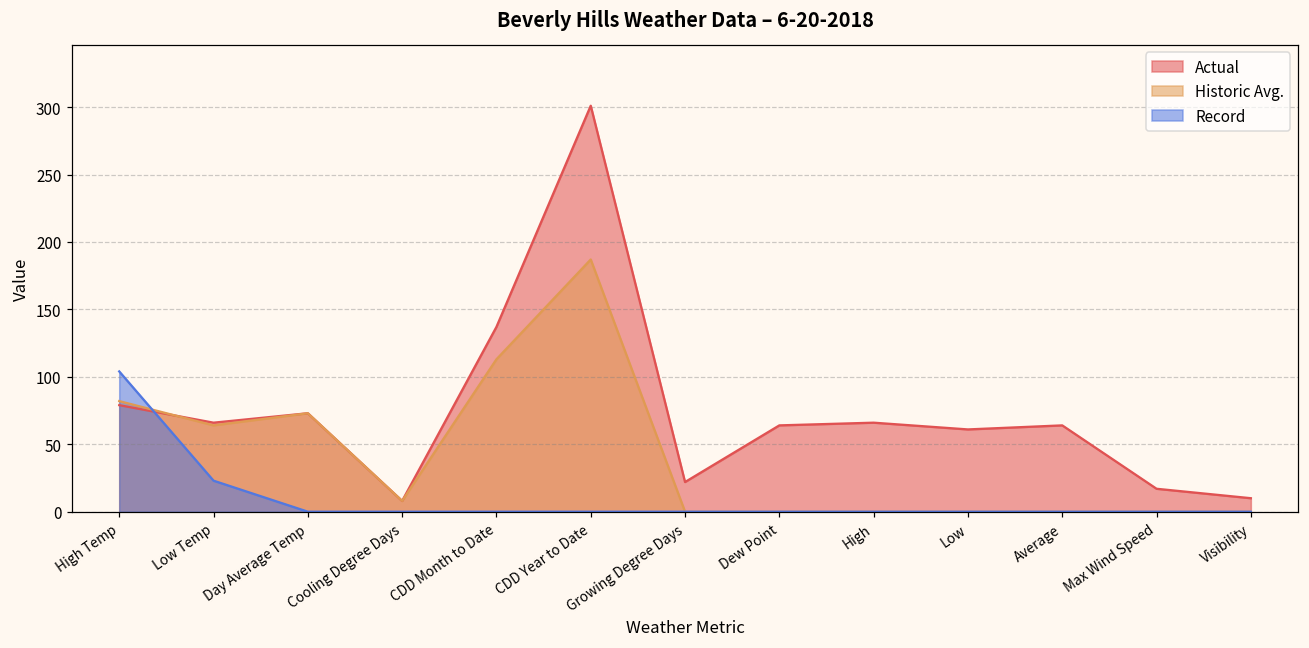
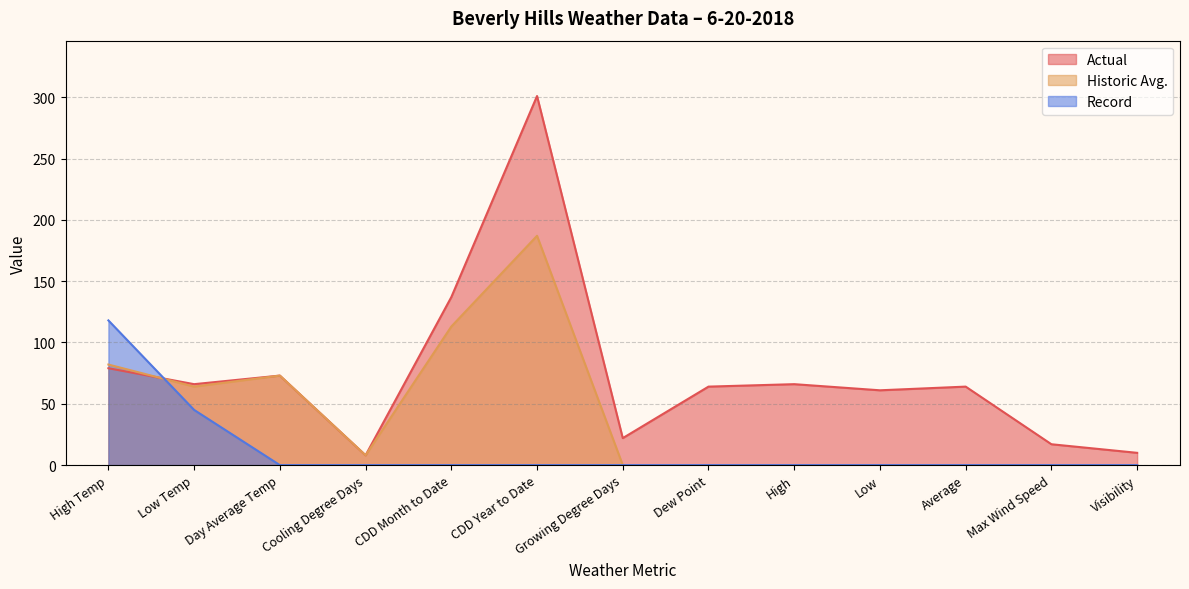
  {
    "Record": {
-     "High Temp": 104,
-     "Low Temp": 23,
+     "High Temp": 118,
+     "Low Temp": 45,
      "Day Average Temp": 0,
      "Cooling Degree Days": 0,
      "CDD Month to Date": 0,
      "CDD Year to Date": 0
    }
  }
